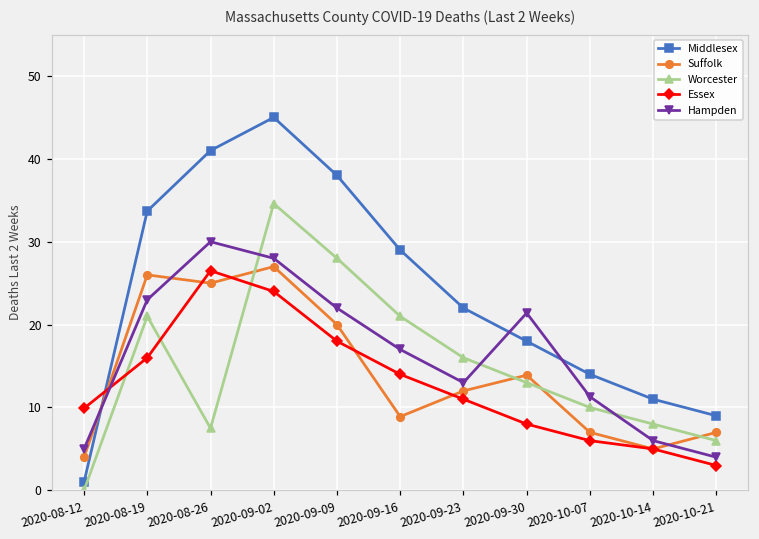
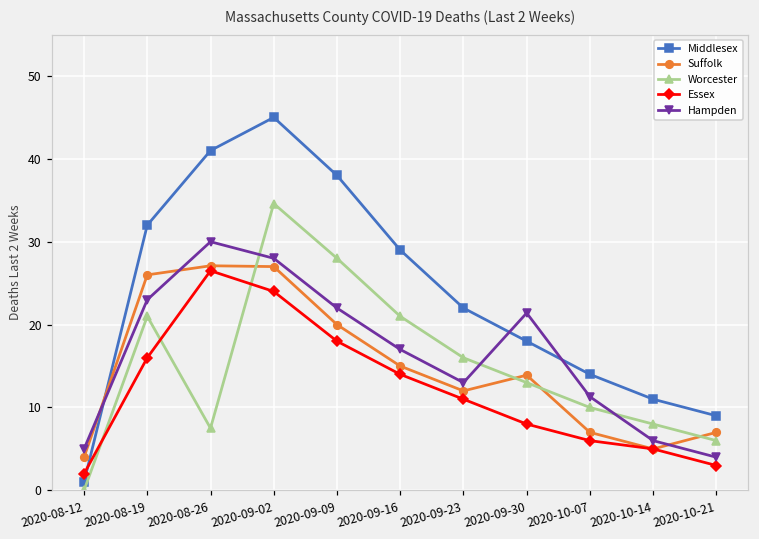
  {
    "Middlesex": {
      "2020-08-12": 1,
-     "2020-08-19": 34,
+     "2020-08-19": 32,
      "2020-08-26": 41,
      "2020-09-02": 45,
      "2020-09-09": 38,
      "2020-09-16": 29,
      "2020-09-23": 22,
      "2020-09-30": 18,
      "2020-10-07": 14,
      "2020-10-14": 11,
      "2020-10-21": 9
    },
    "Suffolk": {
      "2020-08-12": 4,
      "2020-08-19": 26,
-     "2020-08-26": 25,
+     "2020-08-26": 27,
      "2020-09-02": 27,
      "2020-09-09": 20,
-     "2020-09-16": 9,
+     "2020-09-16": 15,
      "2020-09-23": 12,
      "2020-09-30": 14,
      "2020-10-07": 7,
      "2020-10-21": 7
    },
    "Worcester": {
      "2020-08-12": 0,
      "2020-08-19": 21,
      "2020-08-26": 8,
      "2020-09-02": 35,
      "2020-09-09": 28,
      "2020-09-16": 21,
      "2020-09-23": 16,
      "2020-09-30": 13,
      "2020-10-07": 10,
      "2020-10-14": 8,
      "2020-10-21": 6
    },
    "Essex": {
-     "2020-08-12": 10,
+     "2020-08-12": 2,
      "2020-08-19": 16,
      "2020-08-26": 27,
      "2020-09-02": 24,
      "2020-09-09": 18,
      "2020-09-16": 14,
      "2020-09-23": 11,
      "2020-09-30": 8,
      "2020-10-07": 6,
      "2020-10-21": 3
    },
    "Hampden": {
      "2020-08-12": 5,
      "2020-08-19": 23,
      "2020-08-26": 30,
      "2020-09-02": 28,
      "2020-09-09": 22,
      "2020-09-16": 17,
      "2020-09-23": 13,
      "2020-09-30": 21,
      "2020-10-07": 11,
      "2020-10-14": 6,
      "2020-10-21": 4
    }
  }
